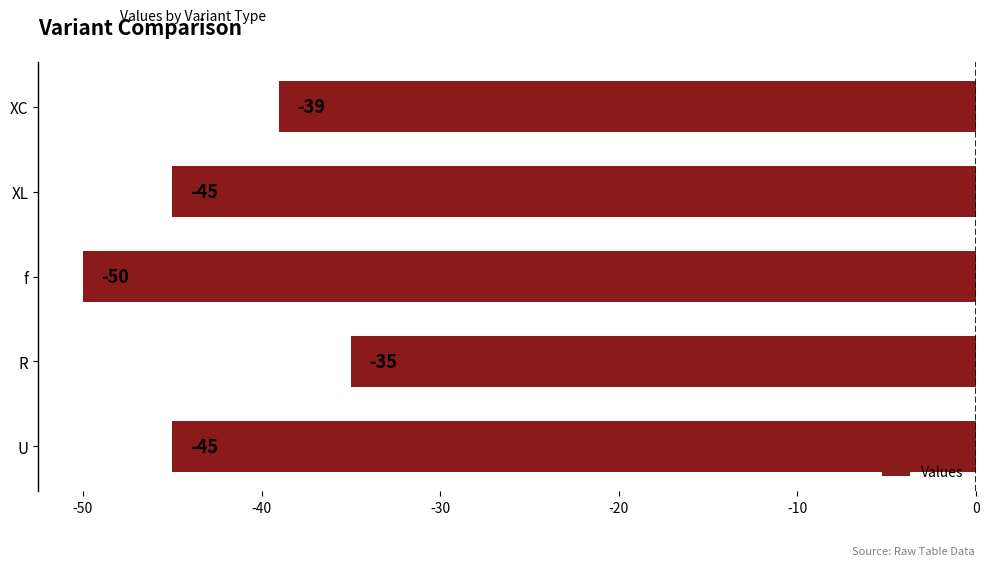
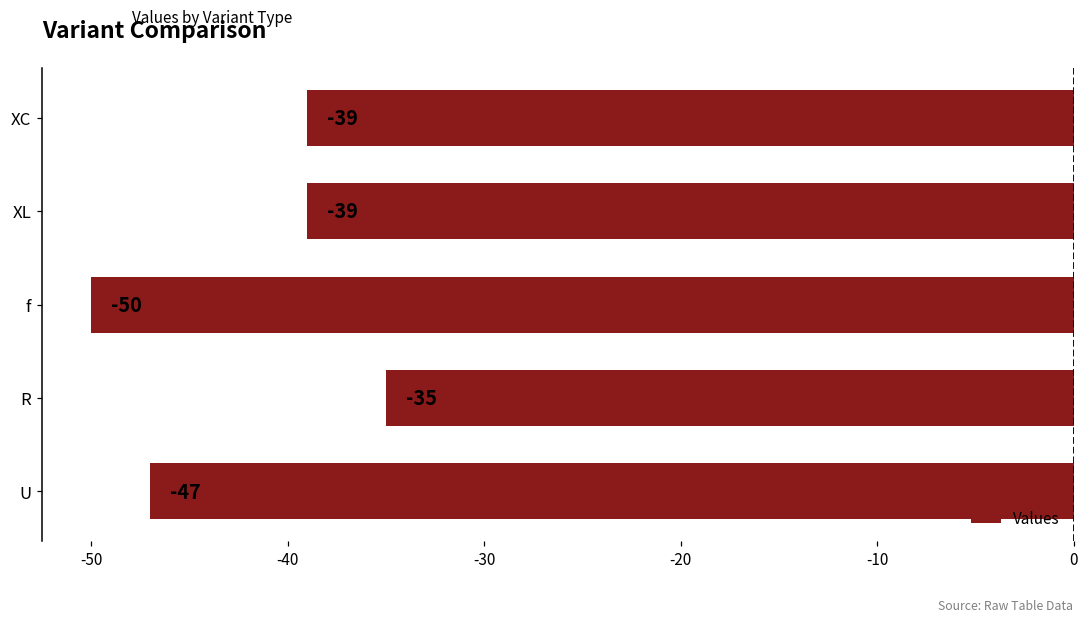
  {
    "XC": -39,
-   "XL": -45,
+   "XL": -39,
    "f": -50,
    "R": -35,
-   "U": -45
+   "U": -47
  }
